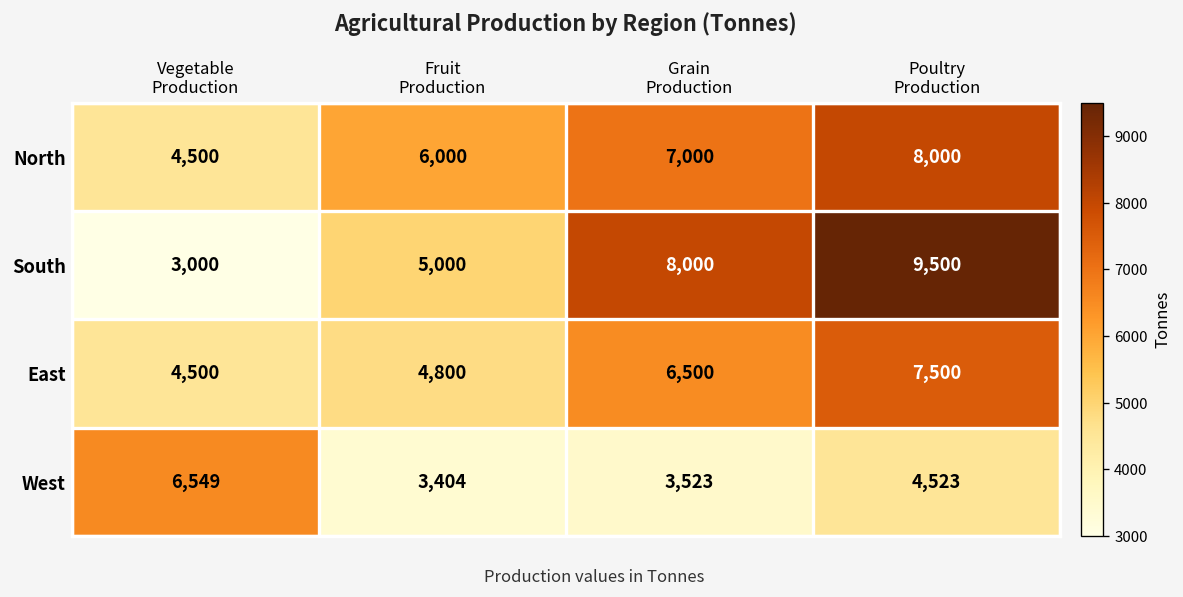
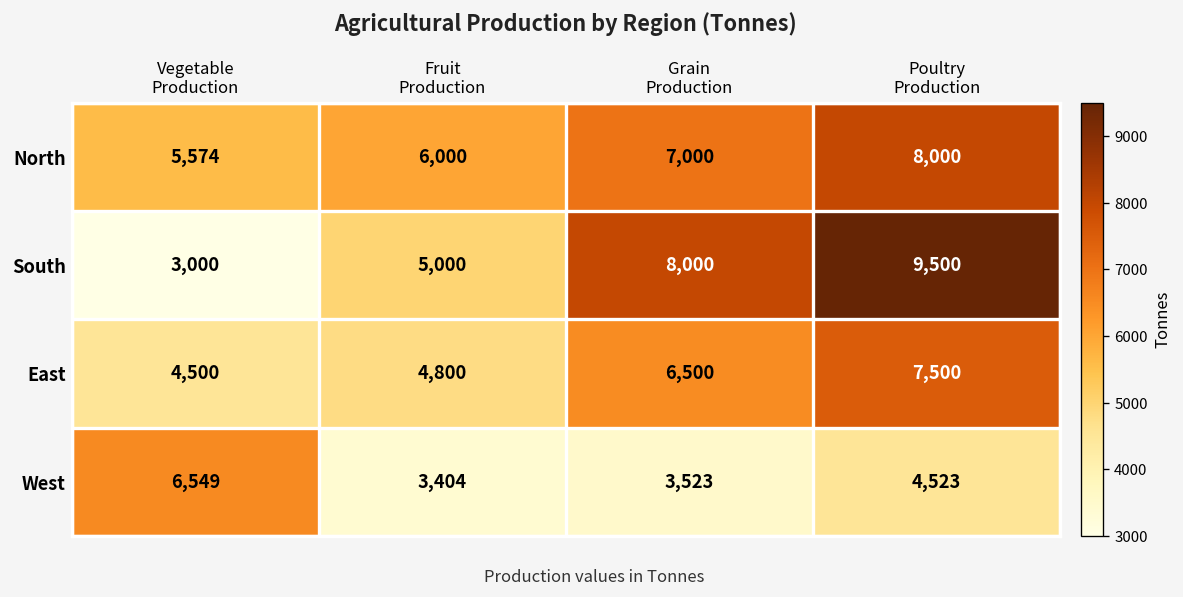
  {
    "North": {
-     "Vegetable Production": "4,500",
+     "Vegetable Production": "5,574",
      "Fruit Production": "6,000",
      "Grain Production": "7,000",
      "Poultry Production": "8,000"
    },
    "South": {
      "Vegetable Production": "3,000",
      "Fruit Production": "5,000",
      "Grain Production": "8,000",
      "Poultry Production": "9,500"
    },
    "East": {
      "Vegetable Production": "4,500",
      "Fruit Production": "4,800",
      "Grain Production": "6,500",
      "Poultry Production": "7,500"
    },
    "West": {
      "Vegetable Production": "6,549",
      "Fruit Production": "3,404",
      "Grain Production": "3,523",
      "Poultry Production": "4,523"
    }
  }
